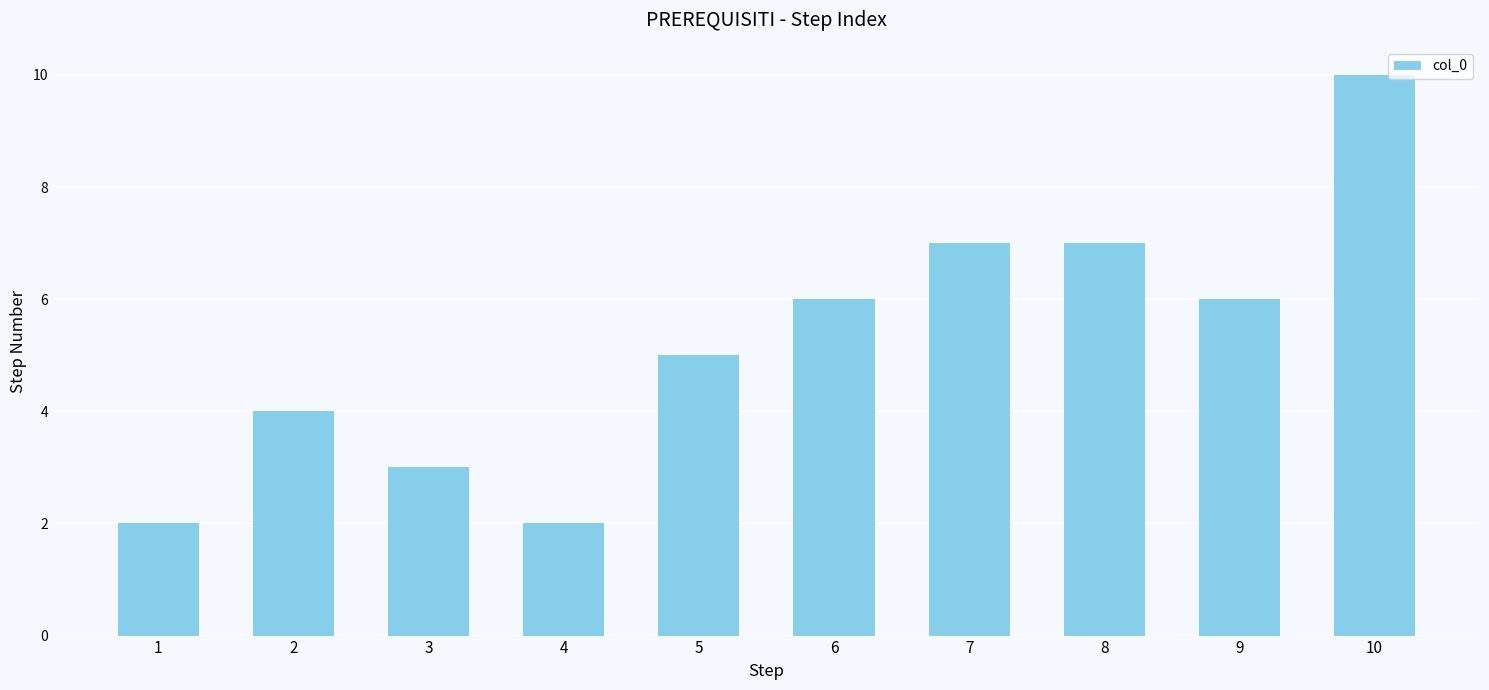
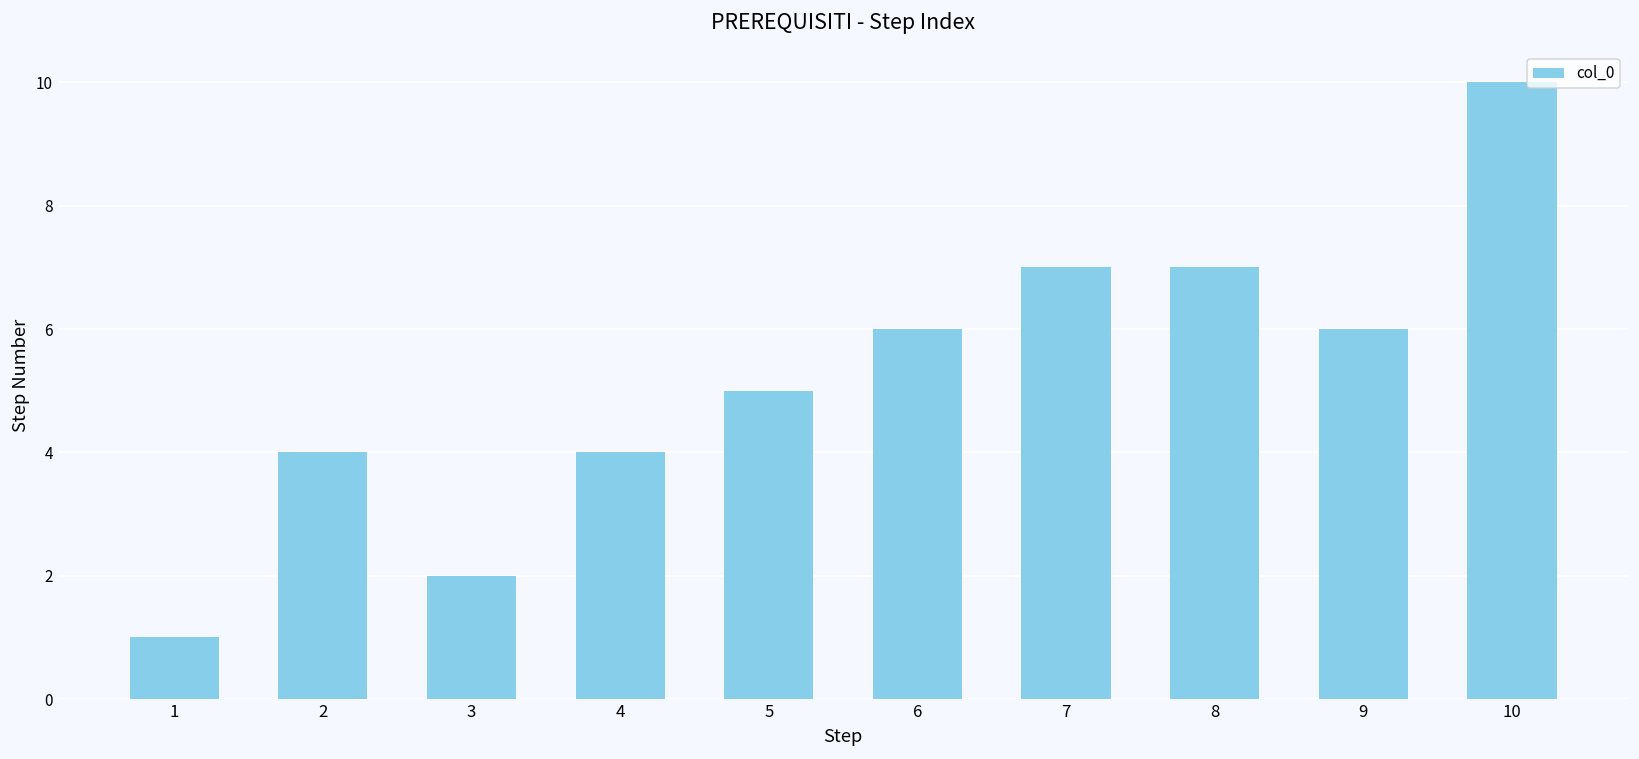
  {
-   "1": 2,
+   "1": 1,
    "2": 4,
-   "3": 3,
-   "4": 2,
+   "3": 2,
+   "4": 4,
    "5": 5,
    "6": 6,
    "7": 7,
    "8": 7,
    "9": 6,
    "10": 10
  }
